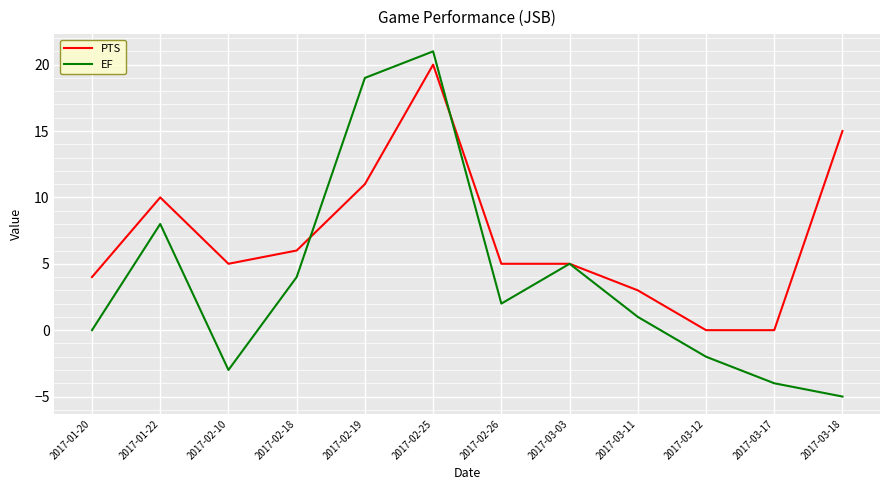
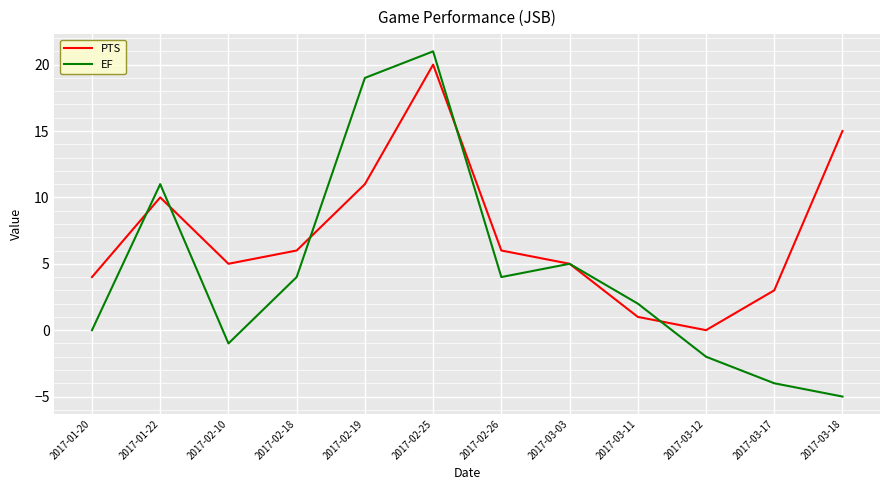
  {
    "PTS": {
      "2017-01-20": 4,
      "2017-01-22": 10,
      "2017-02-10": 5,
      "2017-02-18": 6,
      "2017-02-19": 11,
      "2017-02-25": 20,
-     "2017-02-26": 5,
-     "2017-03-11": 3,
+     "2017-02-26": 6,
+     "2017-03-11": 1,
      "2017-03-12": 0,
-     "2017-03-17": 0,
+     "2017-03-17": 3,
      "2017-03-18": 15
    },
    "EF": {
      "2017-01-20": 0,
-     "2017-01-22": 8,
-     "2017-02-10": -3,
+     "2017-01-22": 11,
+     "2017-02-10": -1,
      "2017-02-18": 4,
      "2017-02-19": 19,
      "2017-02-25": 21,
-     "2017-02-26": 2,
-     "2017-03-11": 1,
+     "2017-02-26": 4,
+     "2017-03-11": 2,
      "2017-03-12": -2,
      "2017-03-17": -4,
      "2017-03-18": -5
    }
  }
